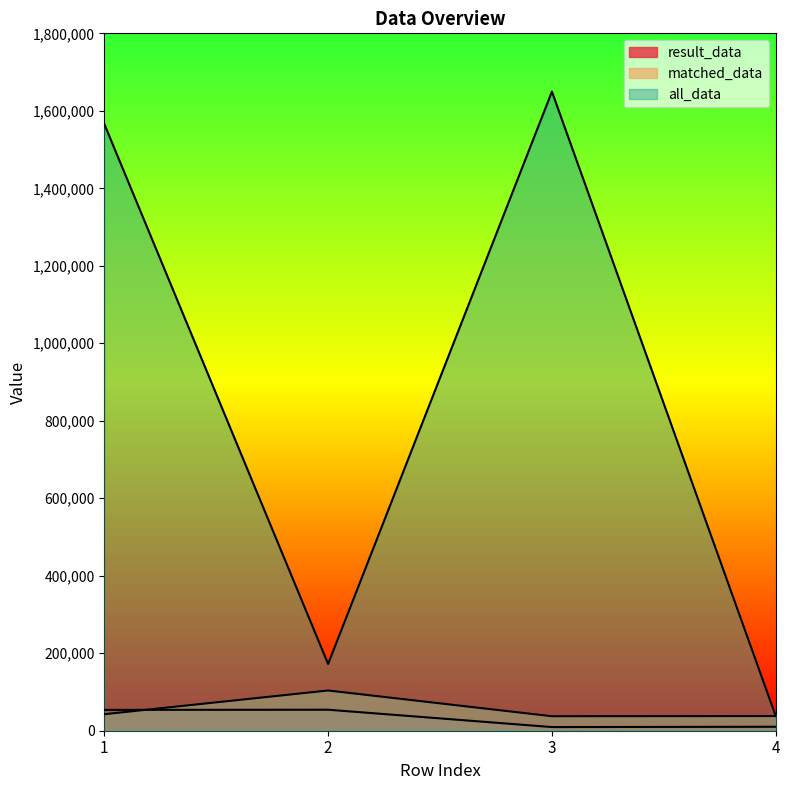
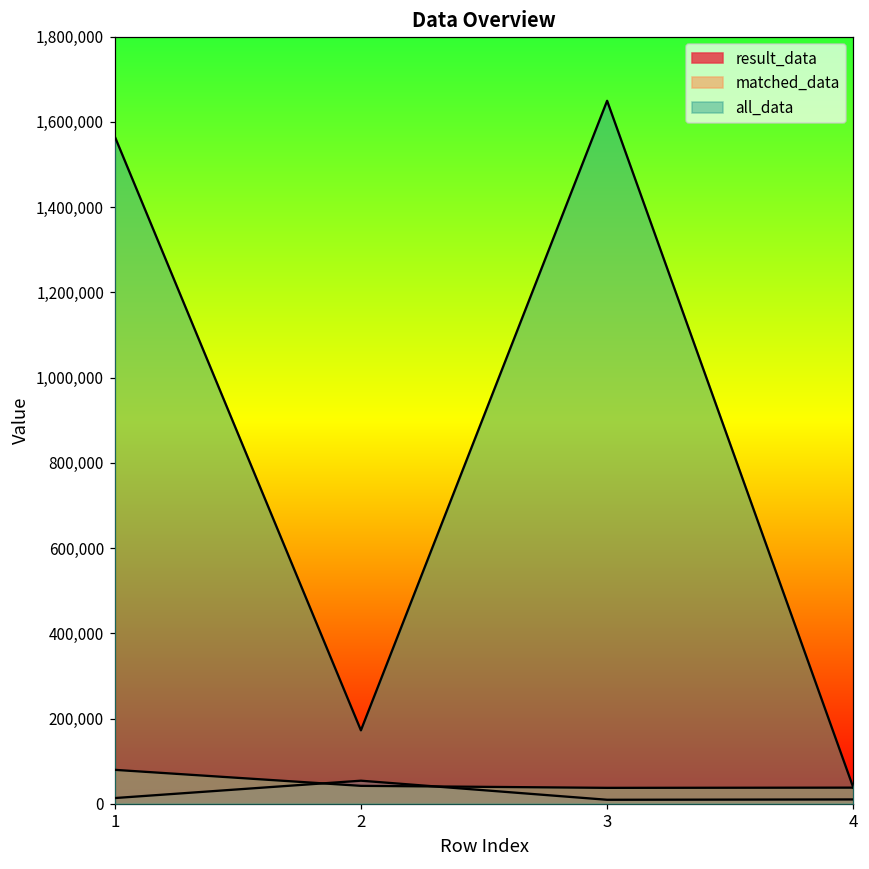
  {
    "result_data": {
-     "1": "50,000",
+     "1": "10,000",
      "2": "50,000",
      "3": "10,000",
      "4": "10,000"
    },
    "matched_data": {
-     "1": "40,000",
-     "2": "100,000",
+     "1": "80,000",
+     "2": "40,000",
      "3": "40,000"
    },
    "all_data": {
      "1": "1,570,000",
      "2": "170,000",
      "3": "1,650,000"
    }
  }
